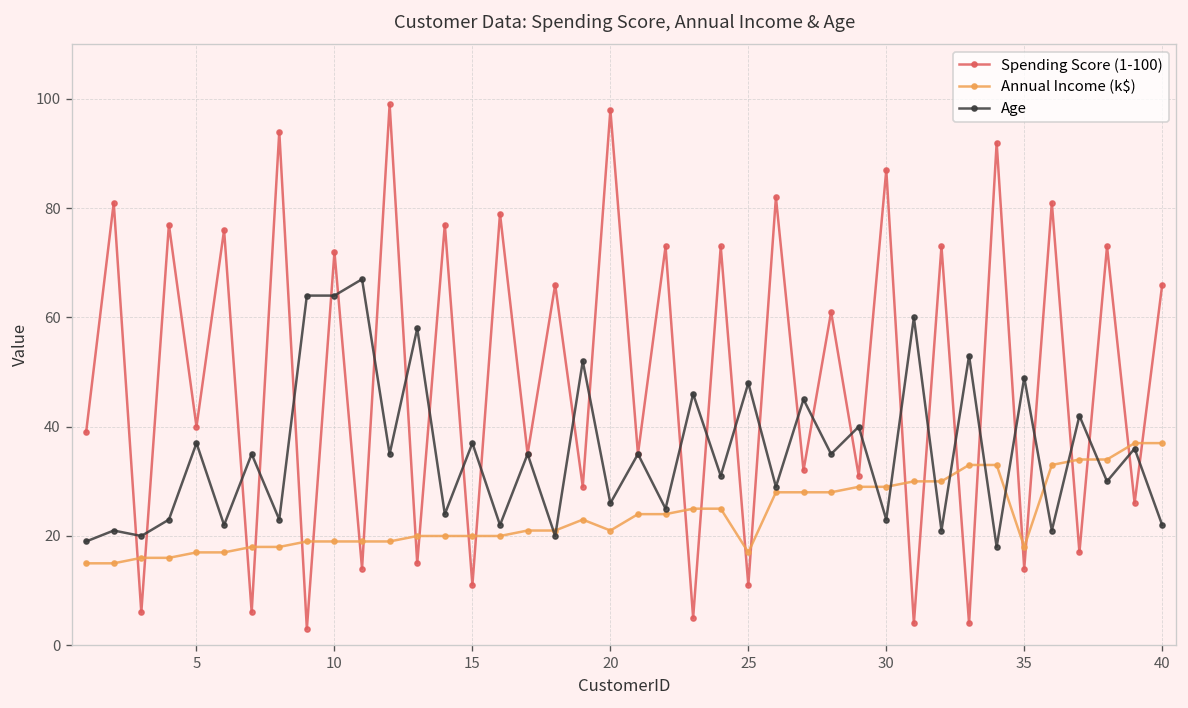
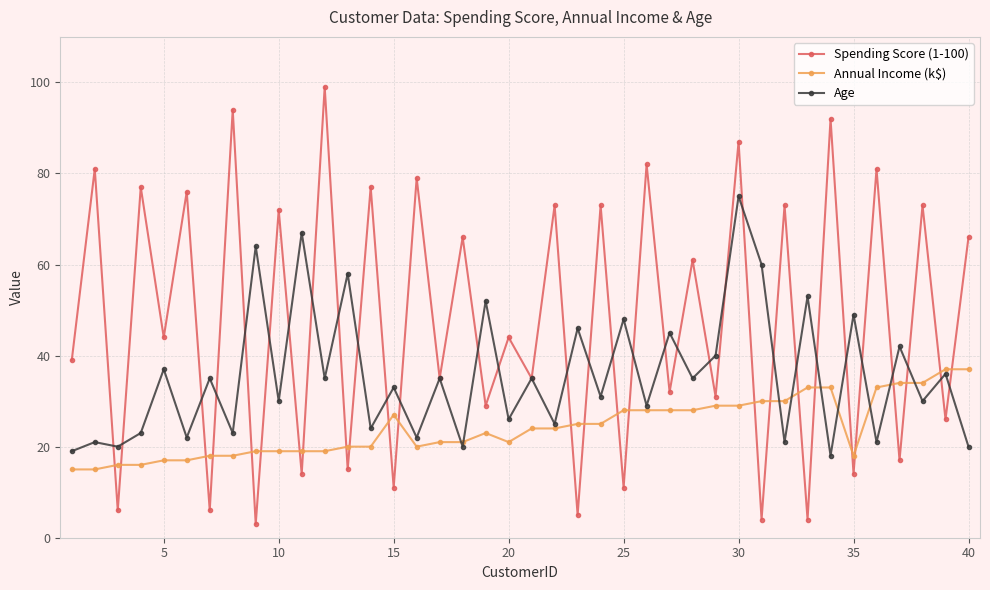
  {
    "Spending Score (1-100)": {
-     "5": 40,
+     "5": 44,
      "10": 72,
      "15": 11,
-     "20": 98,
+     "20": 44,
      "25": 11,
      "30": 87,
      "35": 14,
      "40": 66
    },
    "Annual Income (k$)": {
      "5": 17,
      "10": 19,
-     "15": 20,
+     "15": 27,
      "20": 21,
-     "25": 17,
+     "25": 28,
      "30": 29,
      "35": 18,
      "40": 37
    },
    "Age": {
      "5": 37,
-     "10": 64,
-     "15": 37,
+     "10": 30,
+     "15": 33,
      "20": 26,
      "25": 48,
-     "30": 23,
+     "30": 75,
      "35": 49,
-     "40": 22
+     "40": 20
    }
  }
